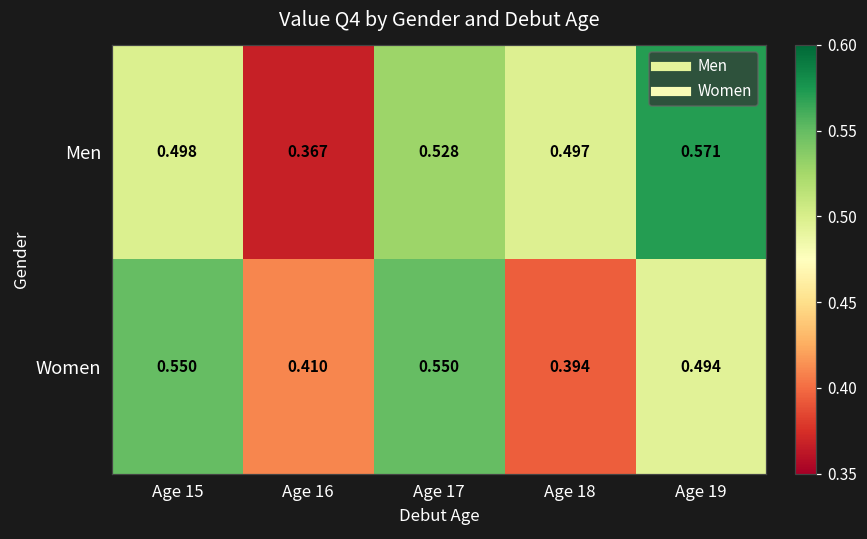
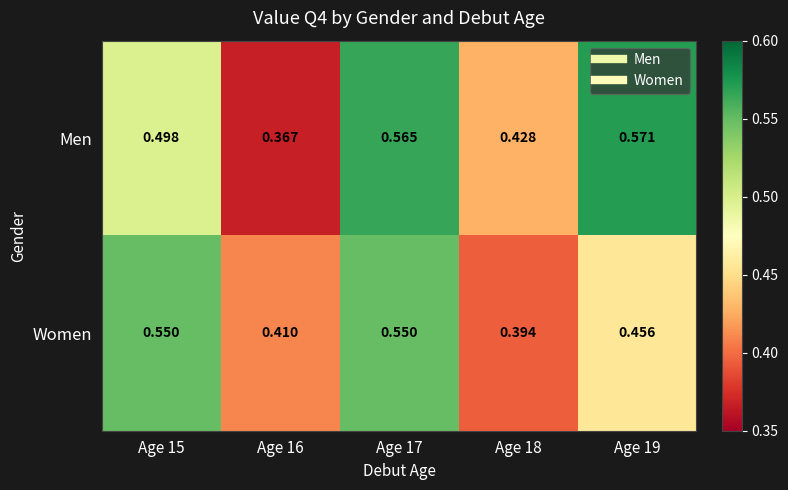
  {
    "Men": {
      "Age 15": 0.498,
      "Age 16": 0.367,
-     "Age 17": 0.528,
-     "Age 18": 0.497,
+     "Age 17": 0.565,
+     "Age 18": 0.428,
      "Age 19": 0.571
    },
    "Women": {
      "Age 15": 0.550,
      "Age 16": 0.410,
      "Age 17": 0.550,
      "Age 18": 0.394,
-     "Age 19": 0.494
+     "Age 19": 0.456
    }
  }
